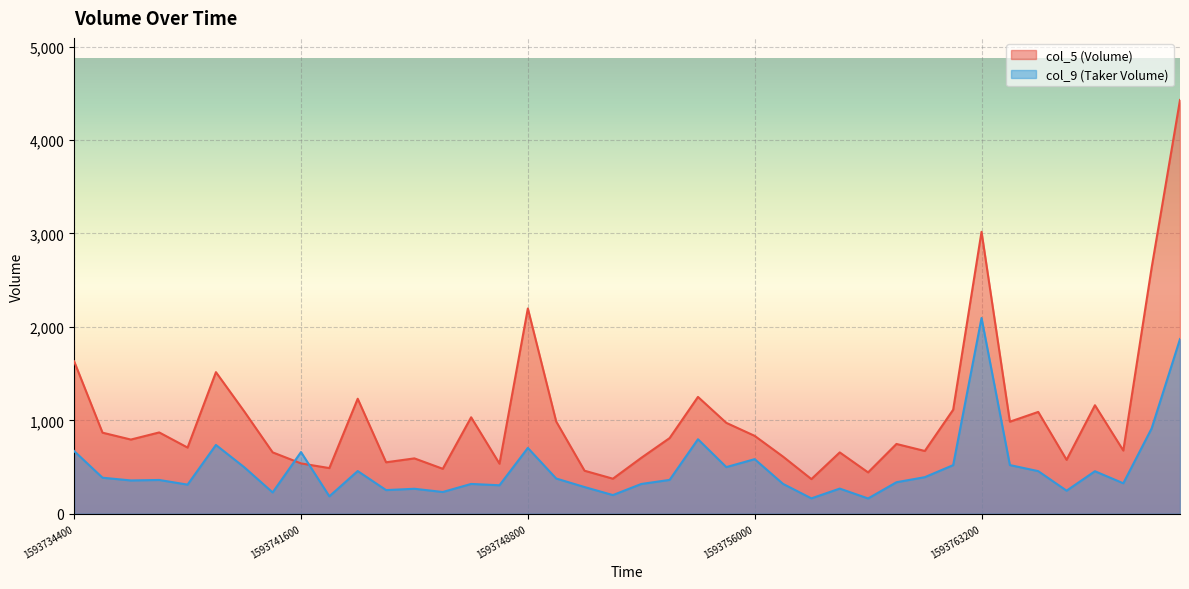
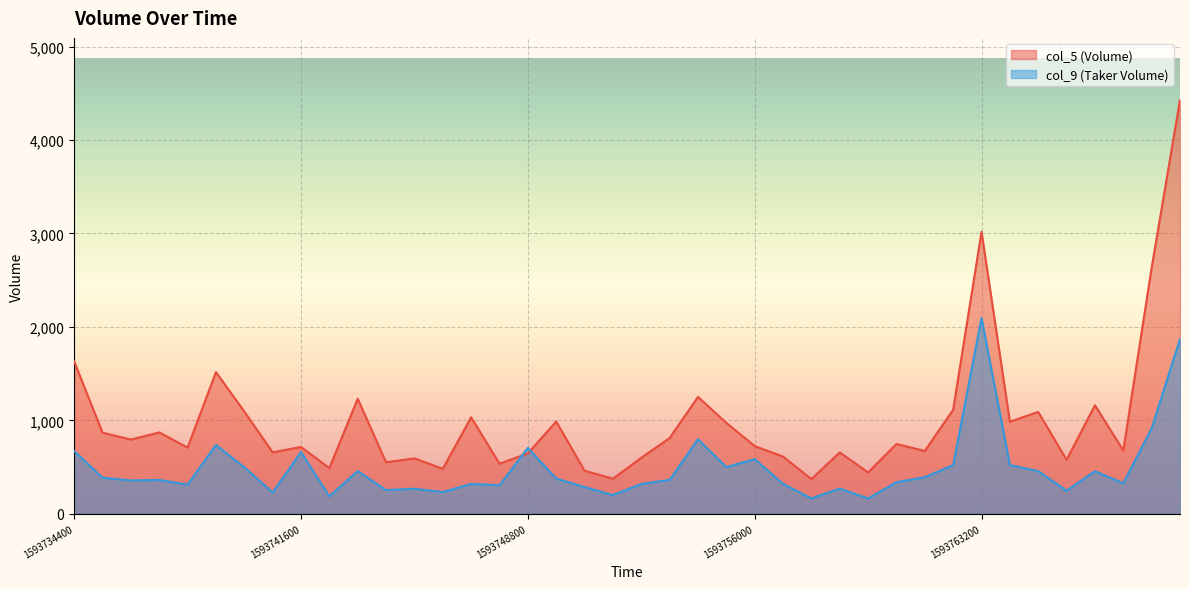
  {
    "col_5 (Volume)": {
      "1593734400": "1,600",
-     "1593741600": "500",
-     "1593748800": "2,200",
-     "1593756000": "800",
+     "1593741600": "700",
+     "1593748800": "600",
+     "1593756000": "700",
      "1593763200": "3,000"
    },
    "col_9 (Taker Volume)": {
      "1593734400": "700",
      "1593741600": "700",
      "1593748800": "700",
      "1593756000": "600",
      "1593763200": "2,100"
    }
  }
